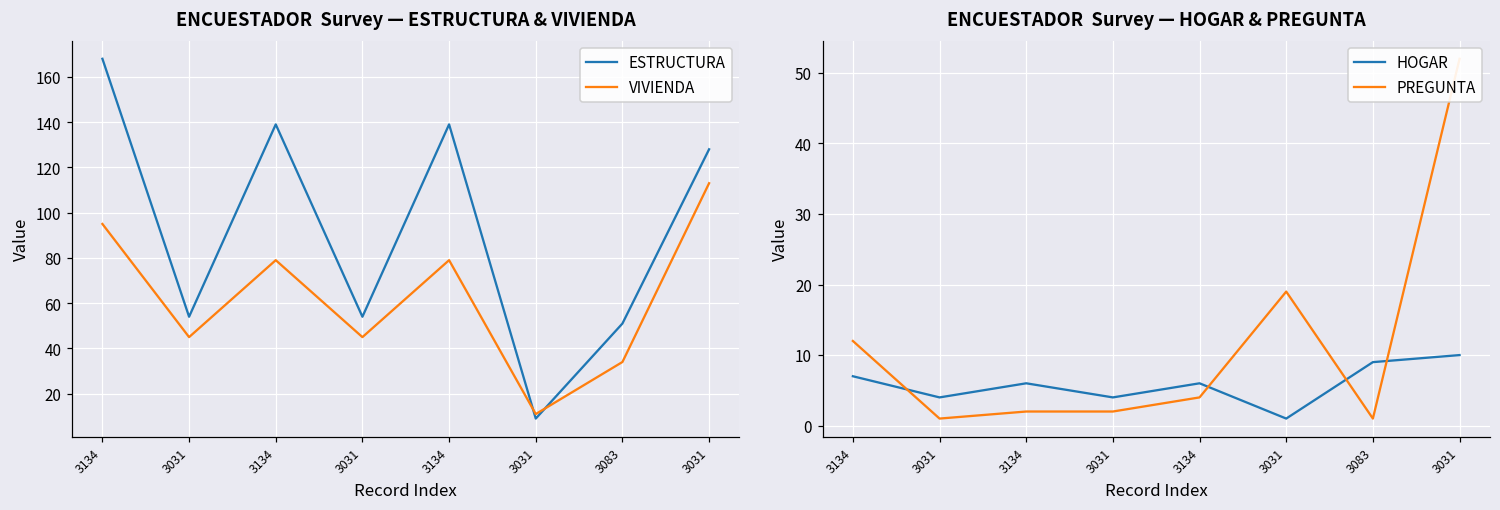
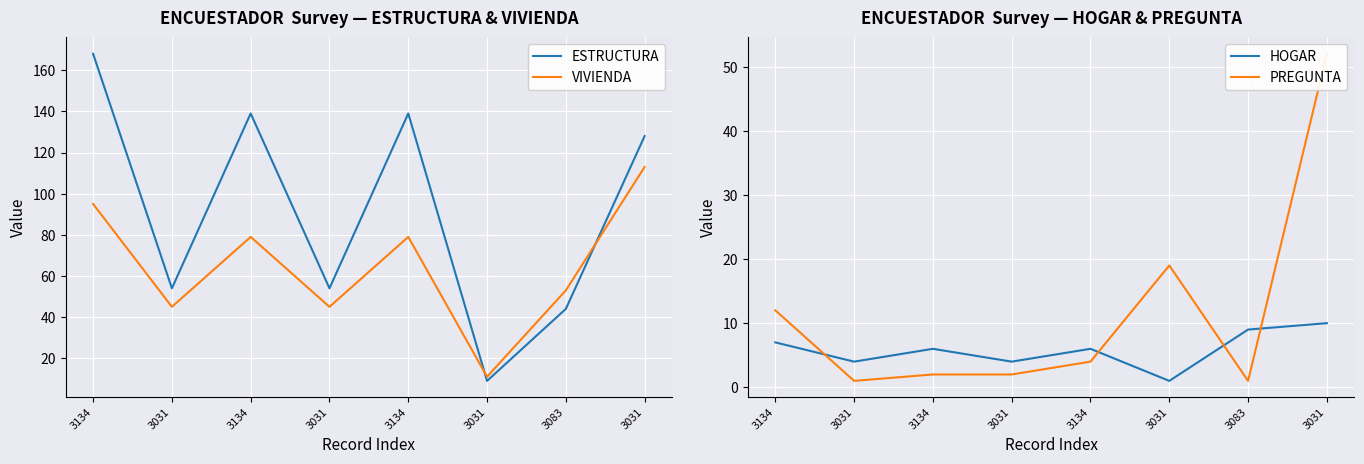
  {
    "ENCUESTADOR Survey — ESTRUCTURA & VIVIENDA": {
      "ESTRUCTURA": {
-       "3083": 51
+       "3083": 44
      },
      "VIVIENDA": {
-       "3083": 34
+       "3083": 53
      }
    },
    "ENCUESTADOR Survey — HOGAR & PREGUNTA": {
      "HOGAR": {
        "3083": 9
      },
      "PREGUNTA": {
        "3083": 1
      }
    }
  }
